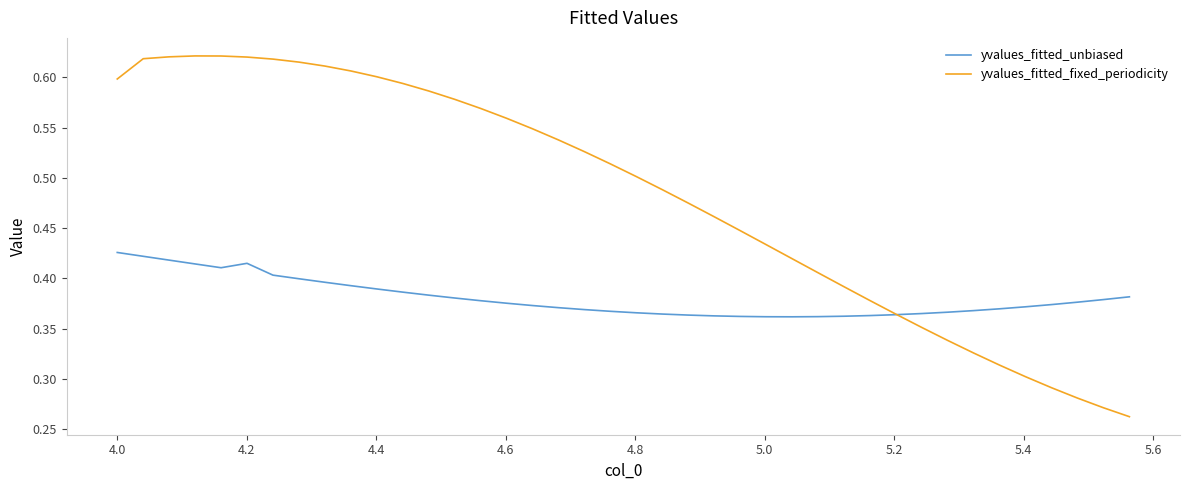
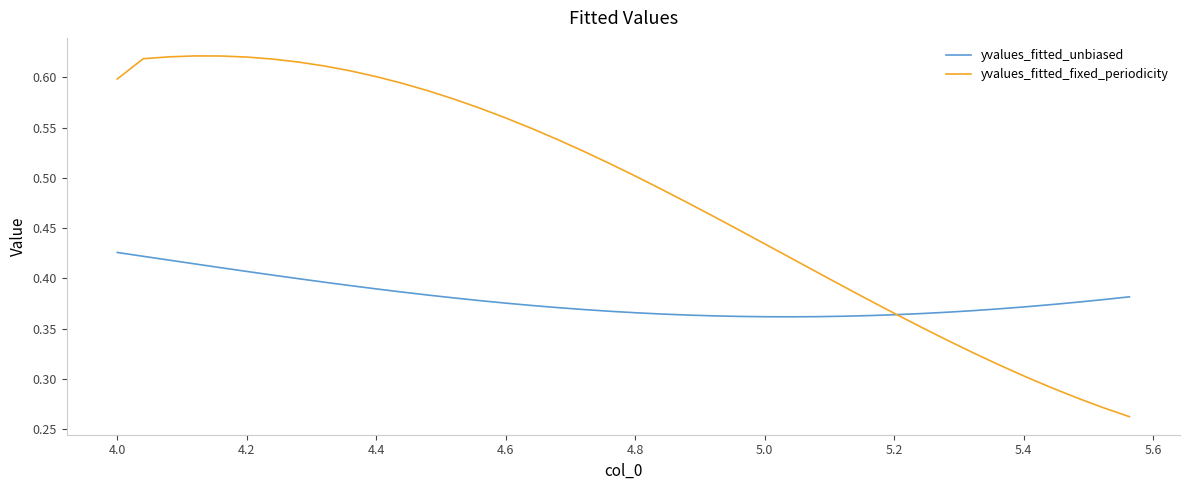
  {
    "yvalues_fitted_unbiased": {
      "4.0": 0.426,
-     "4.2": 0.415
+     "4.2": 0.407
    },
    "yvalues_fitted_fixed_periodicity": {
      "4.0": 0.598,
      "4.2": 0.620
    }
  }
